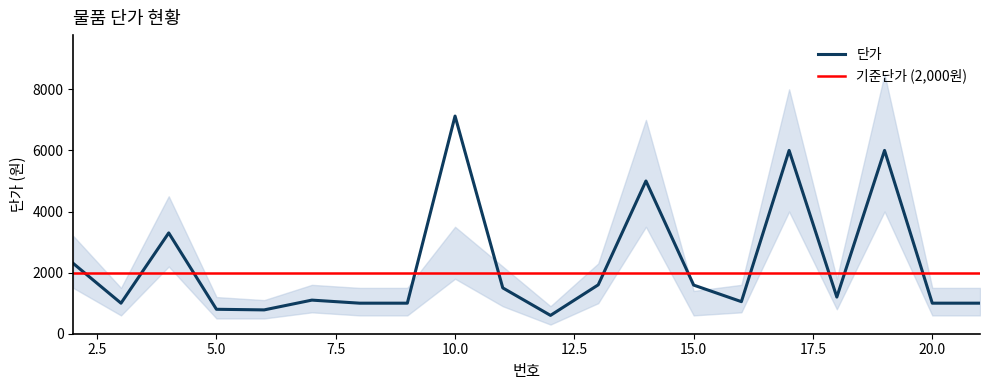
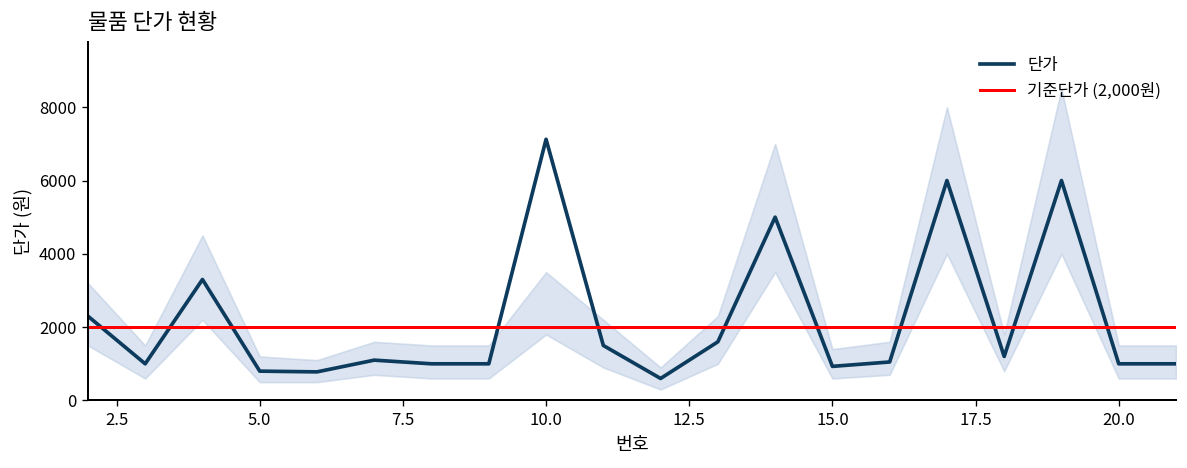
  {
    "단가": {
      "5.0": 800,
      "10.0": 7100,
-     "15.0": 1600,
+     "15.0": 900,
      "20.0": 1000
    }
  }
